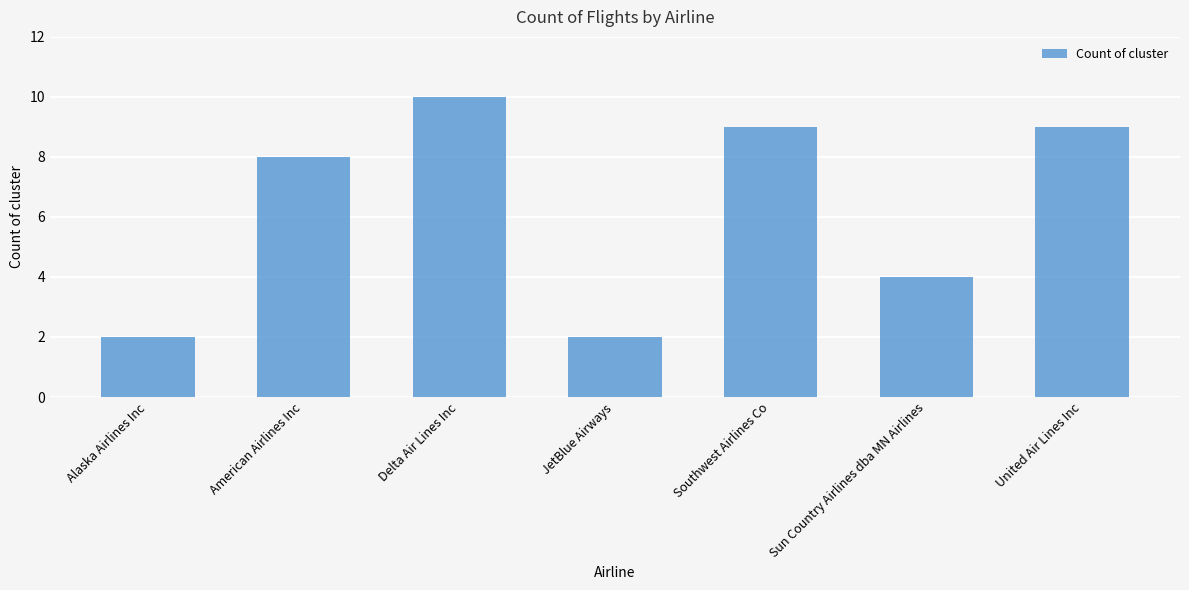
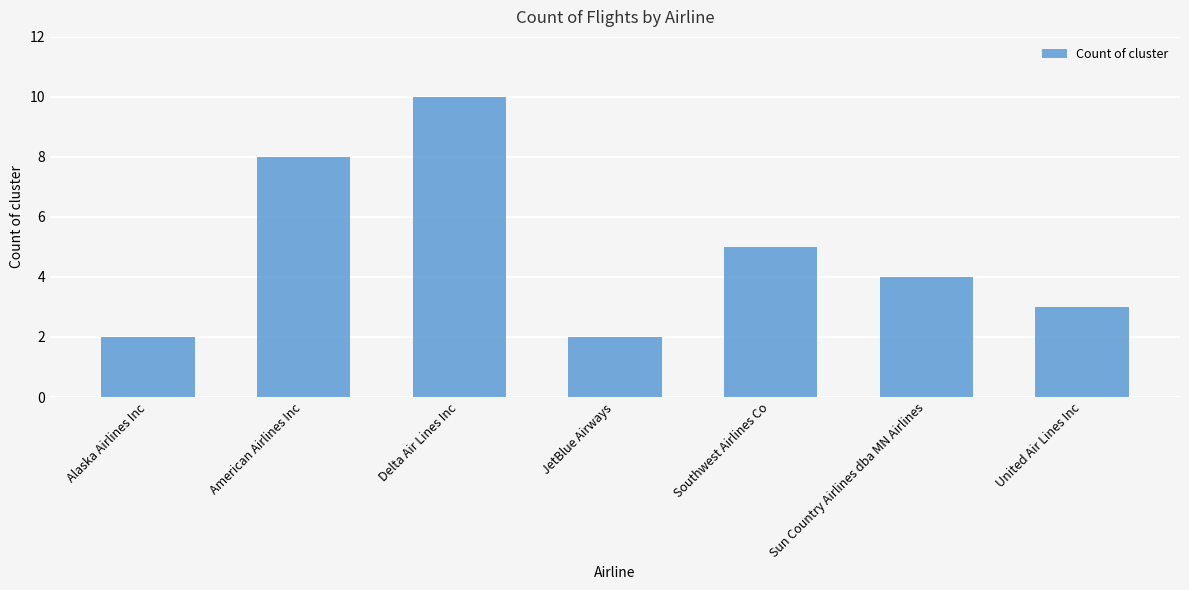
  {
    "Alaska Airlines Inc": 2,
    "American Airlines Inc": 8,
    "Delta Air Lines Inc": 10,
    "JetBlue Airways": 2,
-   "Southwest Airlines Co": 9,
+   "Southwest Airlines Co": 5,
    "Sun Country Airlines dba MN Airlines": 4,
-   "United Air Lines Inc": 9
+   "United Air Lines Inc": 3
  }
